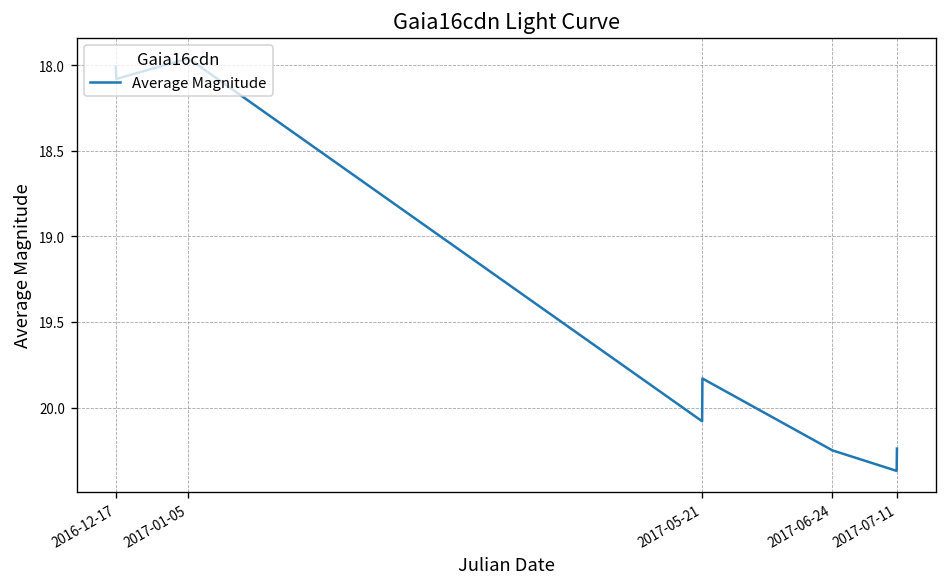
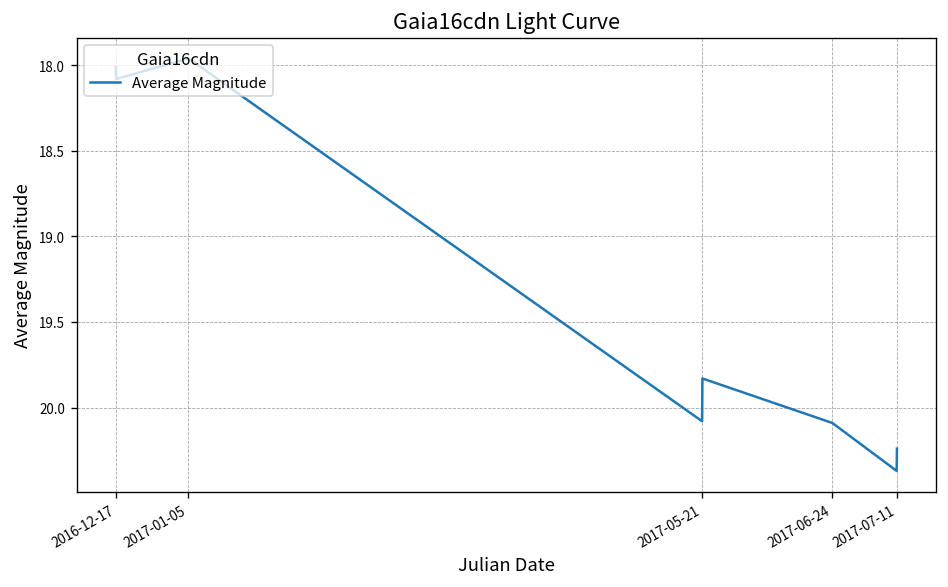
  {
    "2017-05-21": 20.08,
-   "2017-06-24": 20.25,
+   "2017-06-24": 20.09,
    "2017-07-11": 20.37
  }
